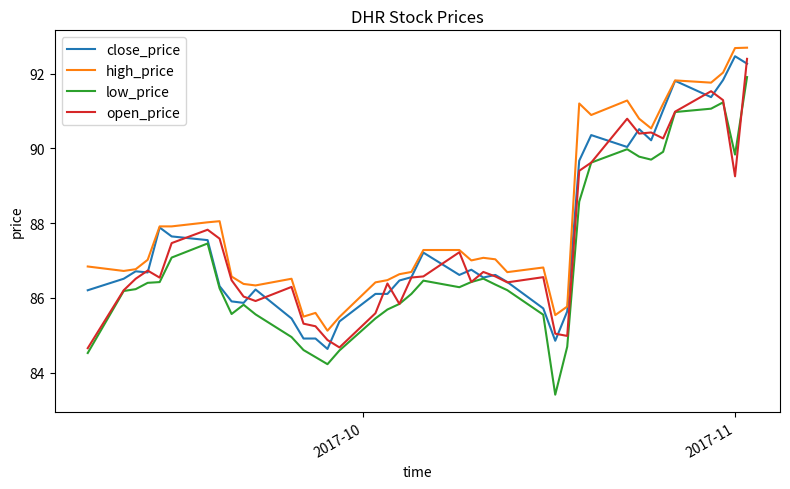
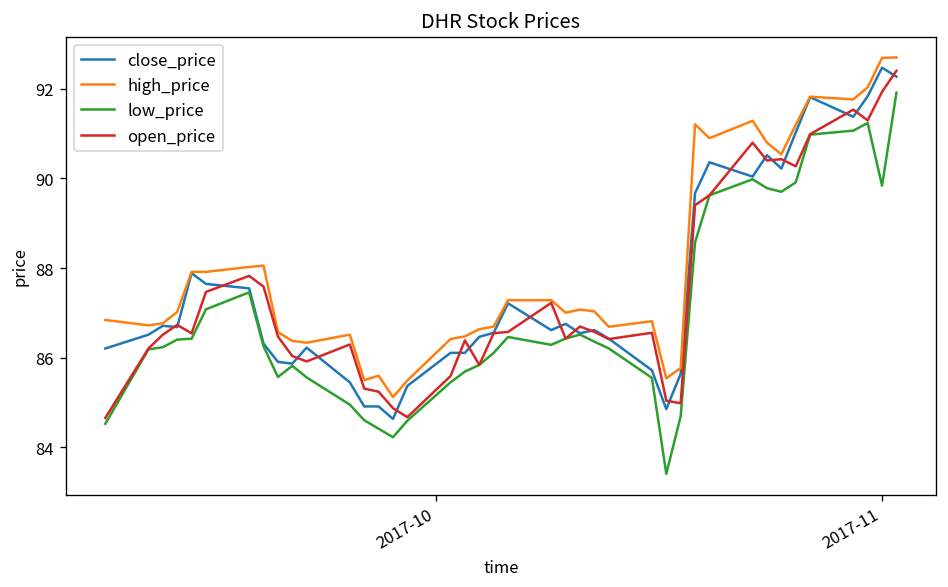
  {
    "close_price": {
      "2017-11": 92.5
    },
    "high_price": {
      "2017-11": 92.7
    },
    "low_price": {
      "2017-11": 89.8
    },
    "open_price": {
-     "2017-11": 89.3
+     "2017-11": 91.9
    }
  }
